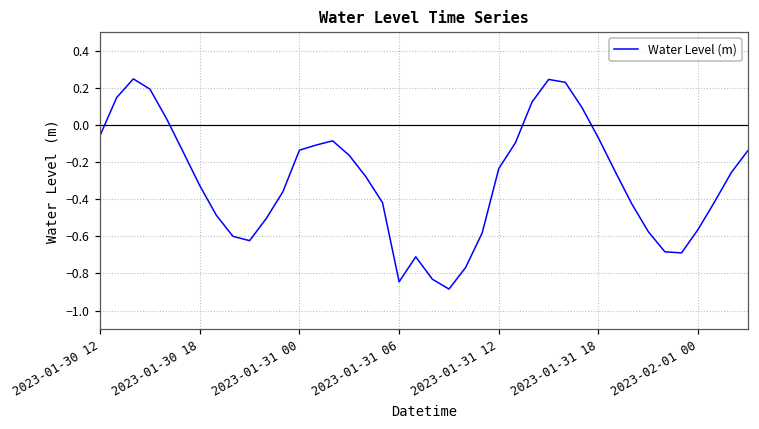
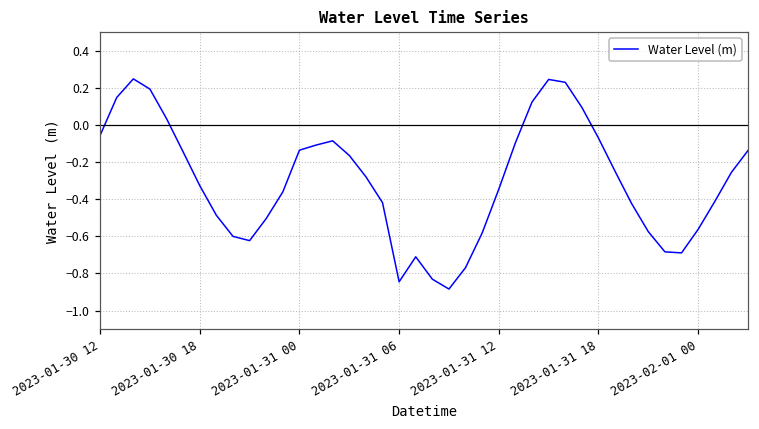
  {
    "2023-01-30 12": -0.06,
    "2023-01-30 18": -0.33,
    "2023-01-31 00": -0.14,
    "2023-01-31 06": -0.85,
-   "2023-01-31 12": -0.23,
+   "2023-01-31 12": -0.35,
    "2023-01-31 18": -0.07,
    "2023-02-01 00": -0.56
  }
